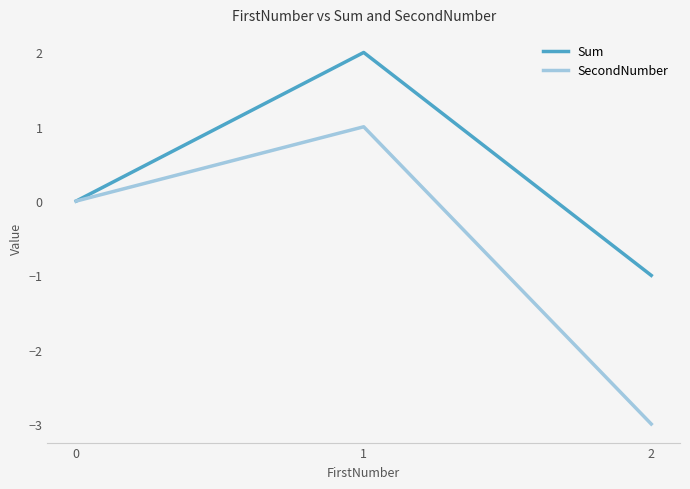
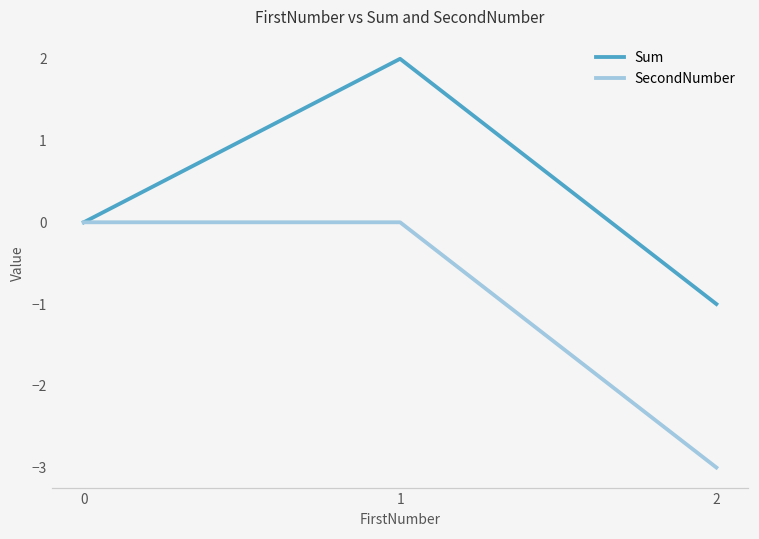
  {
    "Sum": {
      "1": 2,
      "2": -1
    },
    "SecondNumber": {
-     "1": 1,
+     "1": 0,
      "2": -3
    }
  }
